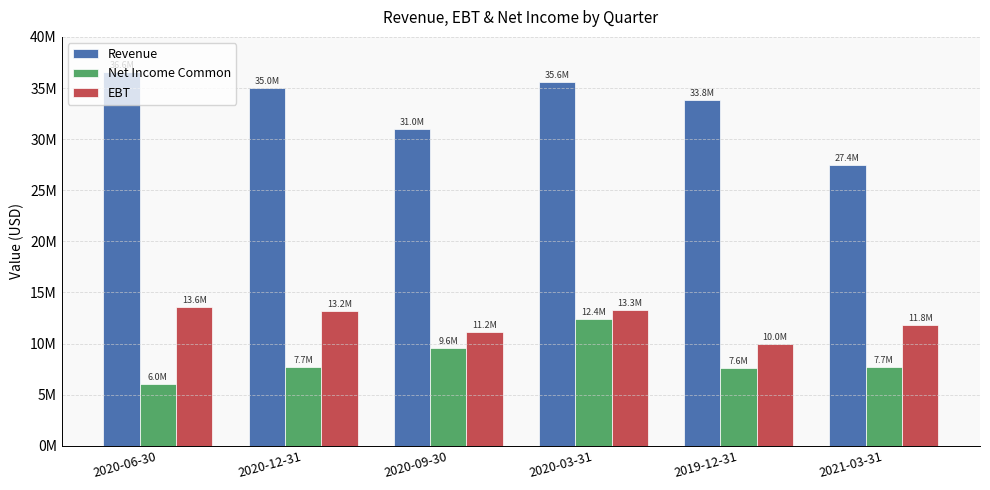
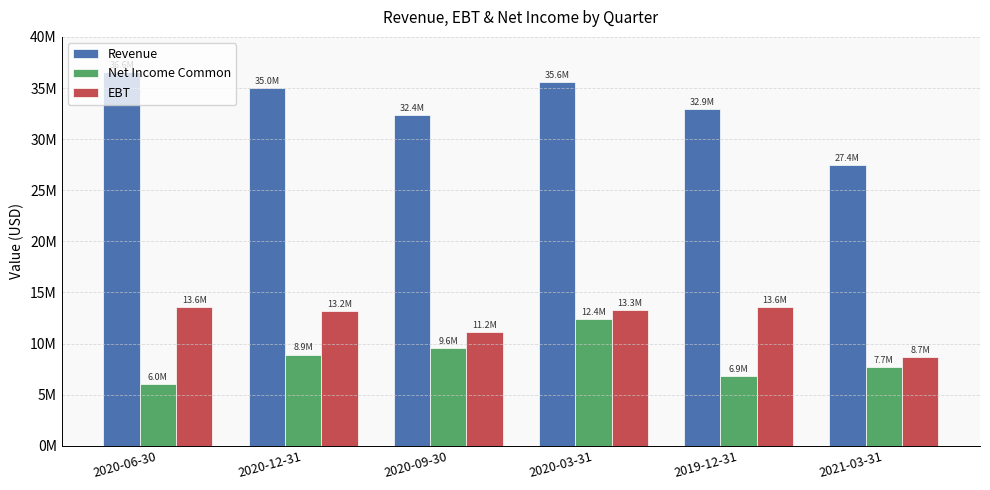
  {
    "Revenue": {
      "2020-12-31": "35.0M",
-     "2020-09-30": "31.0M",
+     "2020-09-30": "32.4M",
      "2020-03-31": "35.6M",
-     "2019-12-31": "33.8M",
+     "2019-12-31": "32.9M",
      "2021-03-31": "27.4M"
    },
    "Net Income Common": {
      "2020-06-30": "6.0M",
-     "2020-12-31": "7.7M",
+     "2020-12-31": "8.9M",
      "2020-09-30": "9.6M",
      "2020-03-31": "12.4M",
-     "2019-12-31": "7.6M",
+     "2019-12-31": "6.9M",
      "2021-03-31": "7.7M"
    },
    "EBT": {
      "2020-06-30": "13.6M",
      "2020-12-31": "13.2M",
      "2020-09-30": "11.2M",
      "2020-03-31": "13.3M",
-     "2019-12-31": "10.0M",
-     "2021-03-31": "11.8M"
+     "2019-12-31": "13.6M",
+     "2021-03-31": "8.7M"
    }
  }
